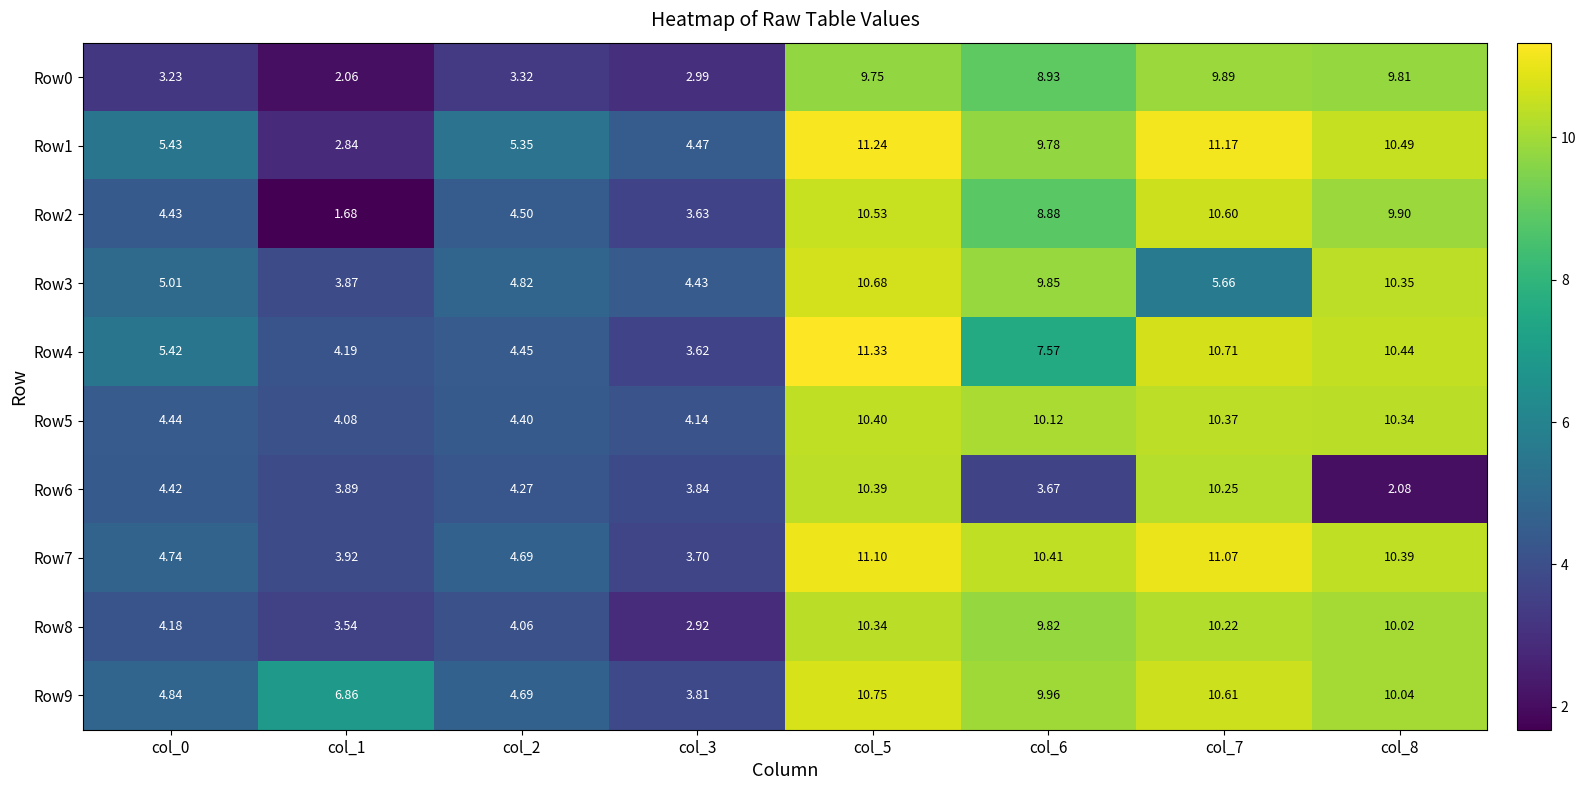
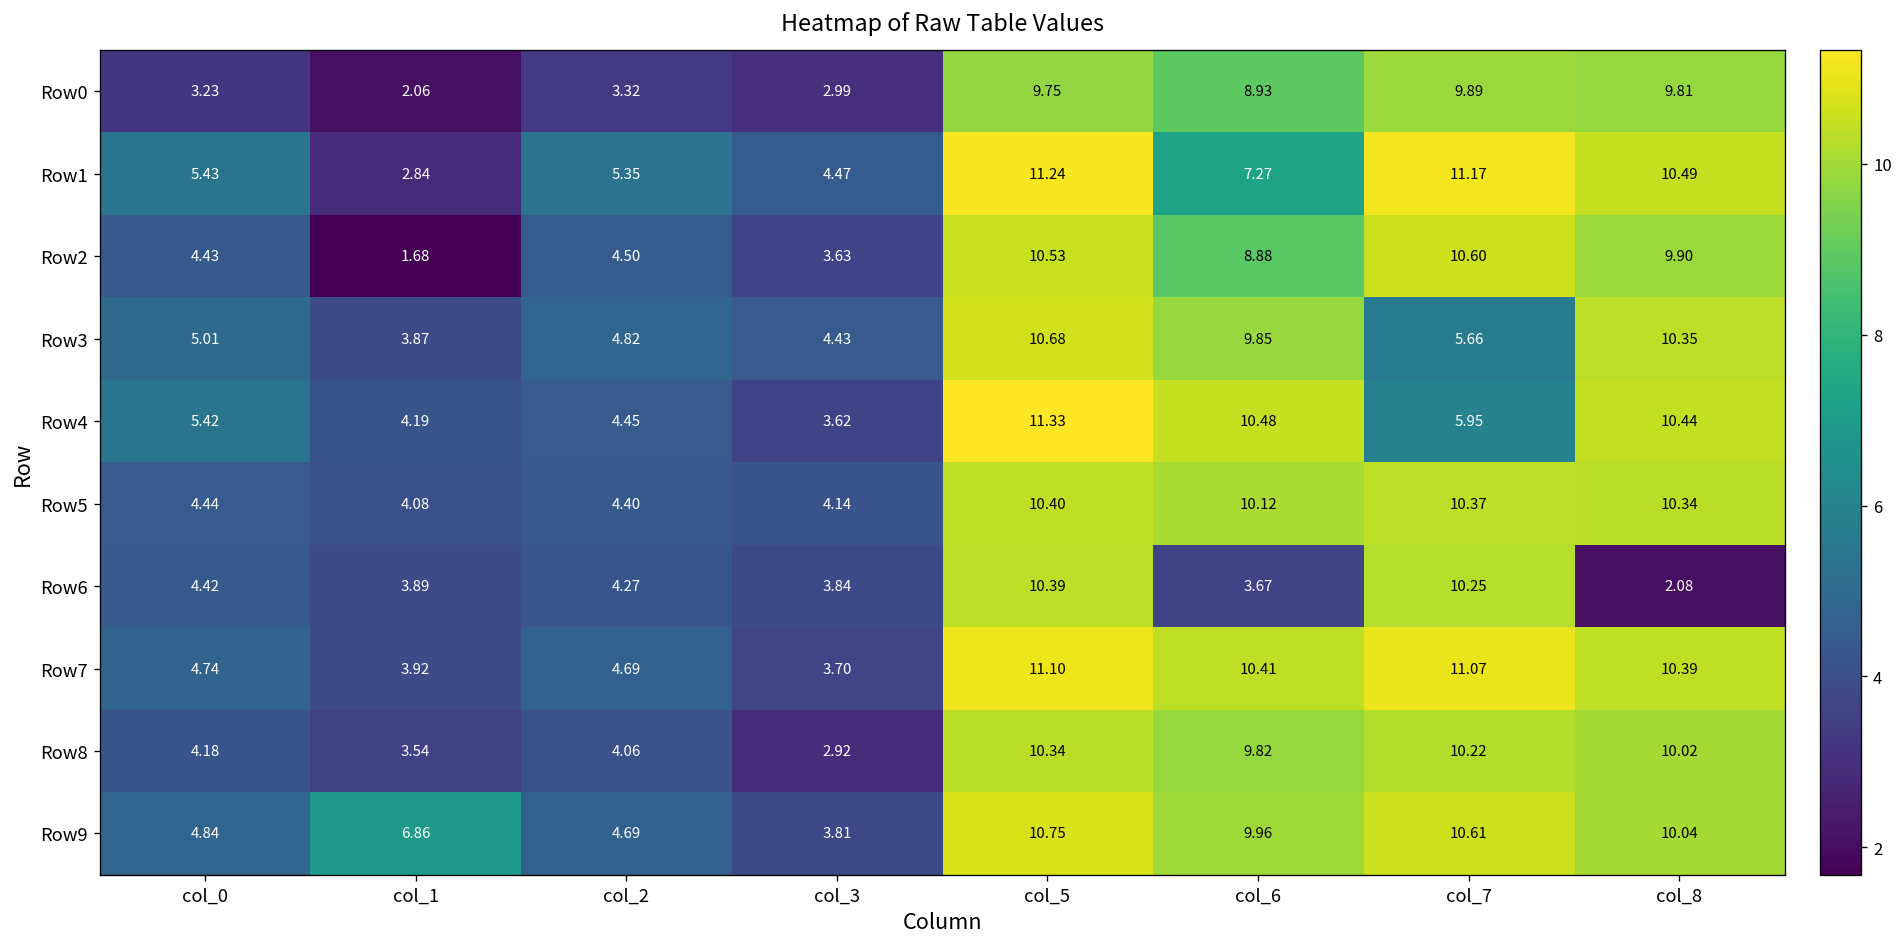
  {
    "Row0": {
      "col_0": 3.23,
      "col_1": 2.06,
      "col_2": 3.32,
      "col_3": 2.99,
      "col_5": 9.75,
      "col_6": 8.93,
      "col_7": 9.89,
      "col_8": 9.81
    },
    "Row1": {
      "col_0": 5.43,
      "col_1": 2.84,
      "col_2": 5.35,
      "col_3": 4.47,
      "col_5": 11.24,
-     "col_6": 9.78,
+     "col_6": 7.27,
      "col_7": 11.17,
      "col_8": 10.49
    },
    "Row2": {
      "col_0": 4.43,
      "col_1": 1.68,
      "col_2": 4.50,
      "col_3": 3.63,
      "col_5": 10.53,
      "col_6": 8.88,
      "col_7": 10.60,
      "col_8": 9.90
    },
    "Row3": {
      "col_0": 5.01,
      "col_1": 3.87,
      "col_2": 4.82,
      "col_3": 4.43,
      "col_5": 10.68,
      "col_6": 9.85,
      "col_7": 5.66,
      "col_8": 10.35
    },
    "Row4": {
      "col_0": 5.42,
      "col_1": 4.19,
      "col_2": 4.45,
      "col_3": 3.62,
      "col_5": 11.33,
-     "col_6": 7.57,
-     "col_7": 10.71,
+     "col_6": 10.48,
+     "col_7": 5.95,
      "col_8": 10.44
    },
    "Row5": {
      "col_0": 4.44,
      "col_1": 4.08,
      "col_2": 4.40,
      "col_3": 4.14,
      "col_5": 10.40,
      "col_6": 10.12,
      "col_7": 10.37,
      "col_8": 10.34
    },
    "Row6": {
      "col_0": 4.42,
      "col_1": 3.89,
      "col_2": 4.27,
      "col_3": 3.84,
      "col_5": 10.39,
      "col_6": 3.67,
      "col_7": 10.25,
      "col_8": 2.08
    },
    "Row7": {
      "col_0": 4.74,
      "col_1": 3.92,
      "col_2": 4.69,
      "col_3": 3.70,
      "col_5": 11.10,
      "col_6": 10.41,
      "col_7": 11.07,
      "col_8": 10.39
    },
    "Row8": {
      "col_0": 4.18,
      "col_1": 3.54,
      "col_2": 4.06,
      "col_3": 2.92,
      "col_5": 10.34,
      "col_6": 9.82,
      "col_7": 10.22,
      "col_8": 10.02
    },
    "Row9": {
      "col_0": 4.84,
      "col_1": 6.86,
      "col_2": 4.69,
      "col_3": 3.81,
      "col_5": 10.75,
      "col_6": 9.96,
      "col_7": 10.61,
      "col_8": 10.04
    }
  }
